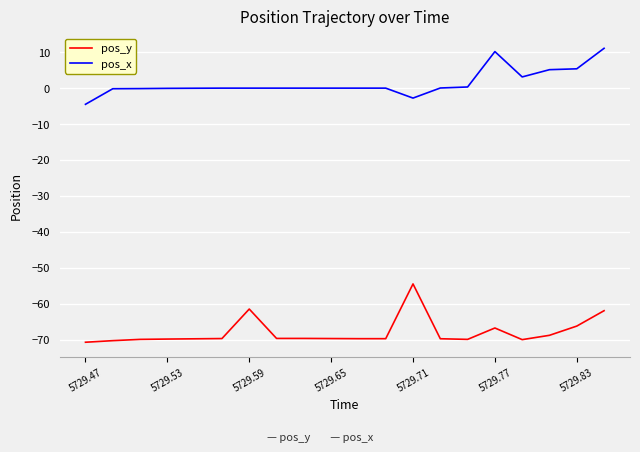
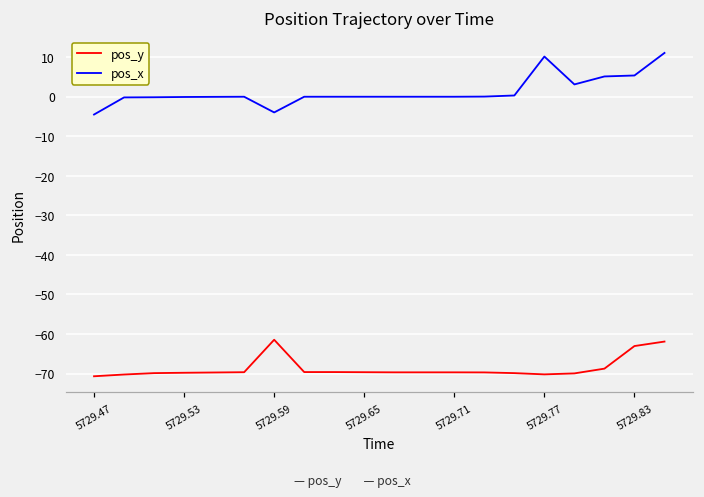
  {
    "pos_y": {
      "5729.47": -71,
      "5729.53": -70,
      "5729.59": -61,
      "5729.65": -70,
-     "5729.71": -54,
-     "5729.77": -67,
-     "5729.83": -66
+     "5729.71": -70,
+     "5729.77": -70,
+     "5729.83": -63
    },
    "pos_x": {
      "5729.47": -5,
      "5729.53": 0,
-     "5729.59": 0,
+     "5729.59": -4,
      "5729.65": 0,
-     "5729.71": -3,
+     "5729.71": 0,
      "5729.77": 10,
      "5729.83": 5
    }
  }
